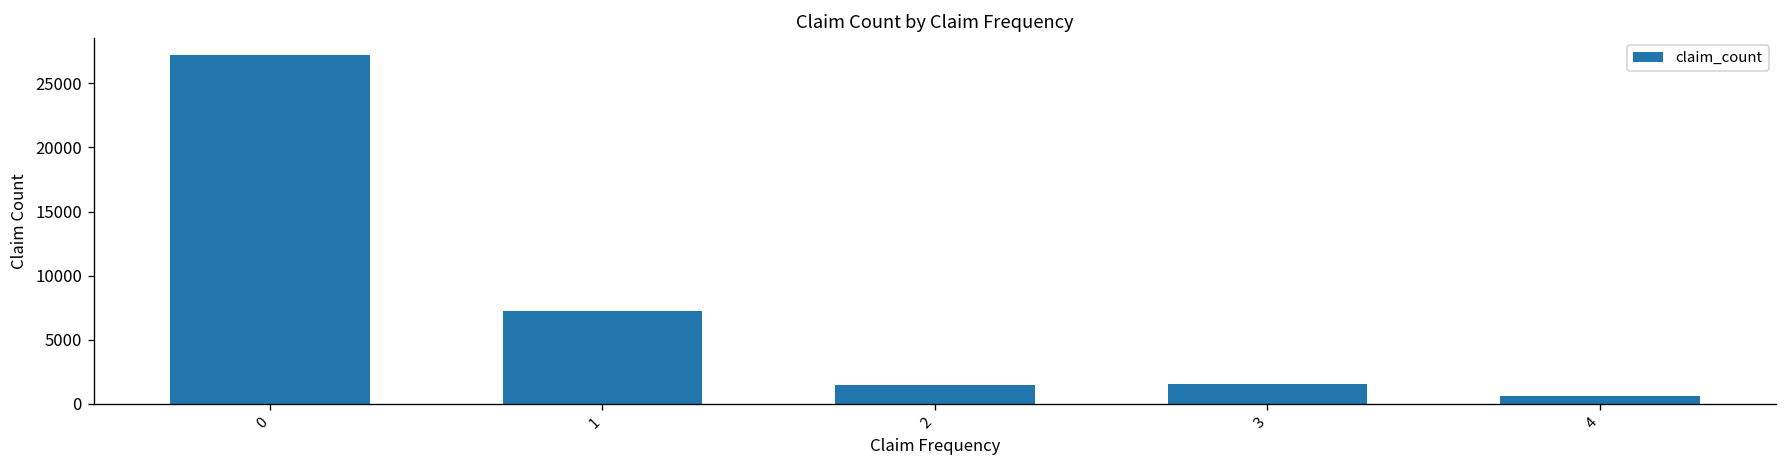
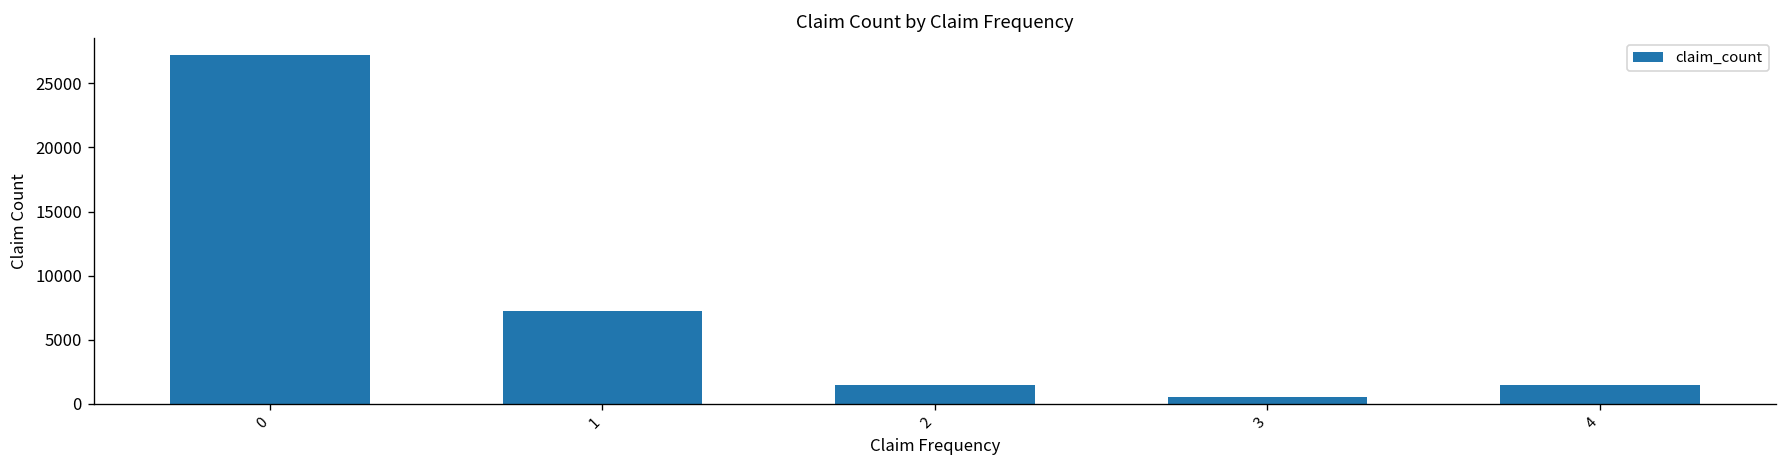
  {
    "0": 27200,
    "1": 7300,
    "2": 1500,
-   "3": 1500,
-   "4": 600
+   "3": 500,
+   "4": 1400
  }
